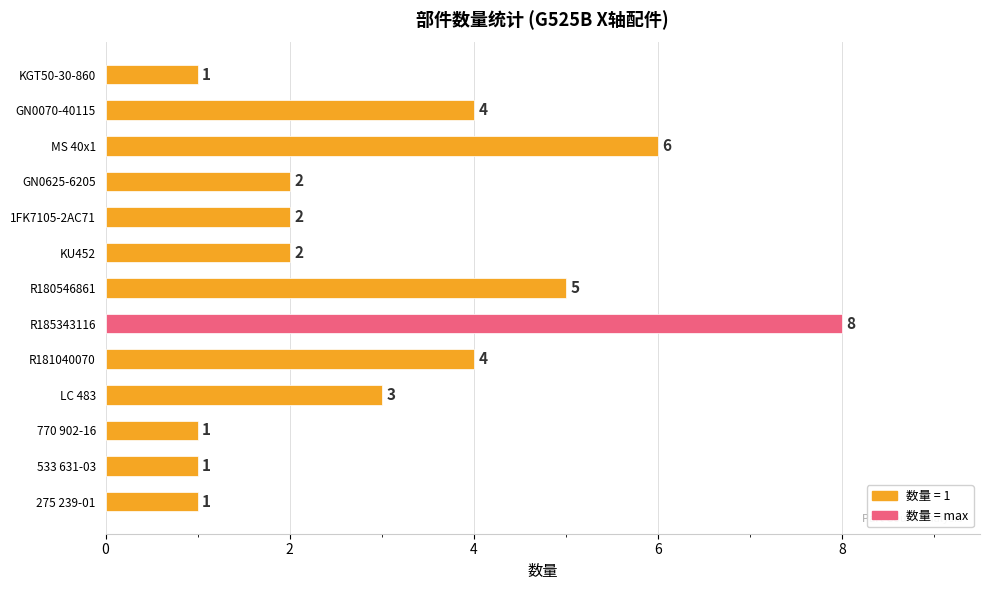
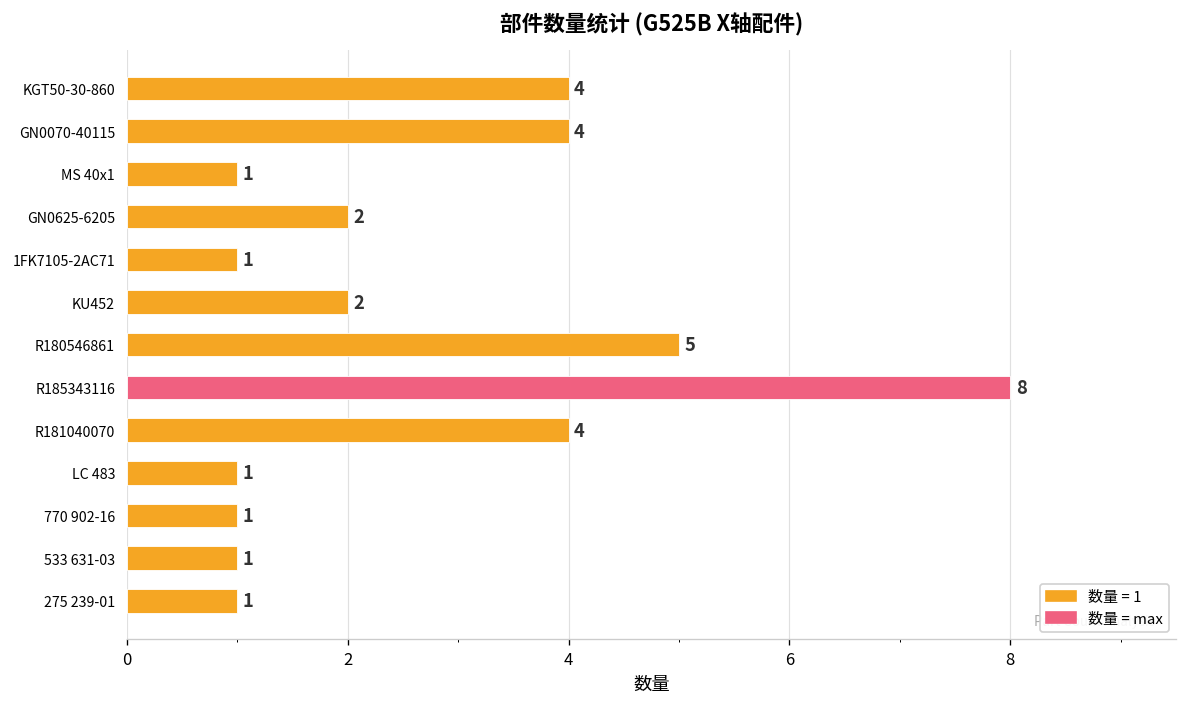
  {
-   "KGT50-30-860": 1,
+   "KGT50-30-860": 4,
    "GN0070-40115": 4,
-   "MS 40x1": 6,
+   "MS 40x1": 1,
    "GN0625-6205": 2,
-   "1FK7105-2AC71": 2,
+   "1FK7105-2AC71": 1,
    "KU452": 2,
    "R180546861": 5,
    "R185343116": 8,
    "R181040070": 4,
-   "LC 483": 3,
+   "LC 483": 1,
    "770 902-16": 1,
    "533 631-03": 1,
    "275 239-01": 1
  }
